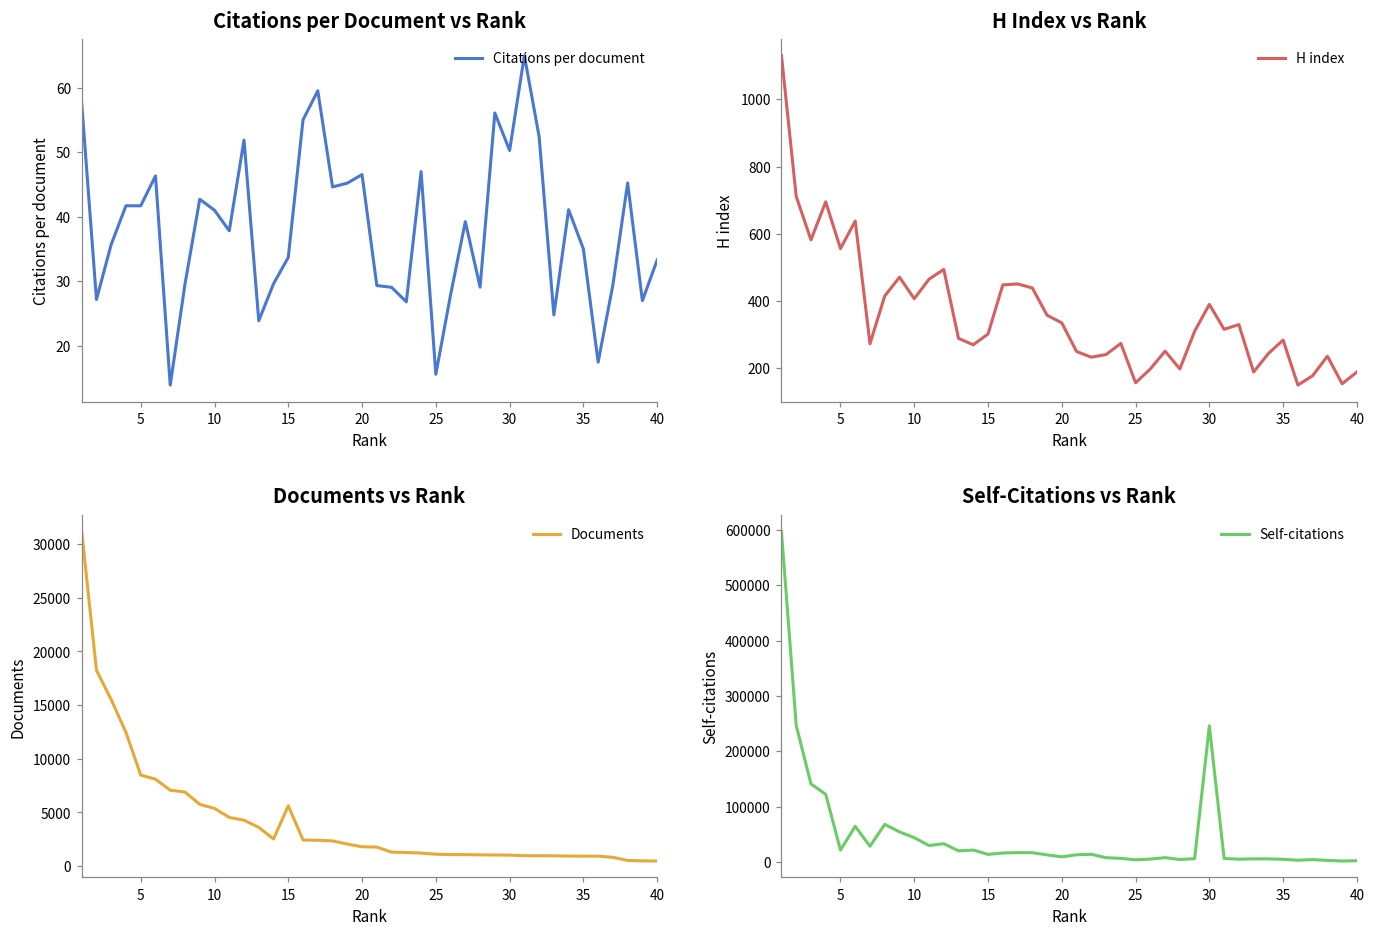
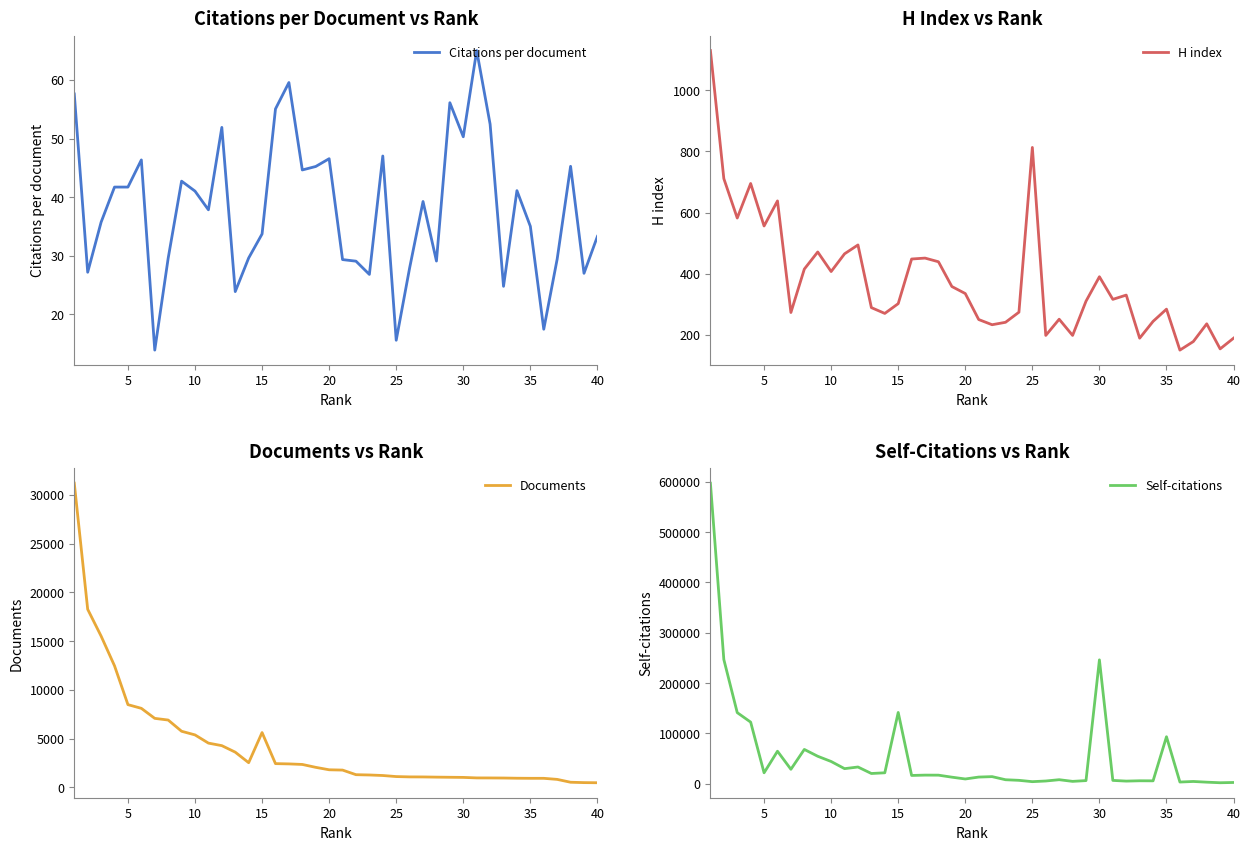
  {
    "Citations per Document vs Rank": {
      "5": 42,
      "10": 41,
      "15": 34,
      "20": 47,
      "25": 16,
      "30": 50,
      "35": 35,
      "40": 33
    },
    "H Index vs Rank": {
      "5": 560,
      "10": 410,
      "15": 300,
      "20": 340,
-     "25": 160,
+     "25": 810,
      "30": 390,
      "35": 280,
      "40": 190
    },
    "Documents vs Rank": {
      "5": 8000,
      "10": 5000,
      "15": 6000,
      "20": 2000,
      "25": 1000,
      "30": 1000,
      "35": 1000,
      "40": 0
    },
    "Self-Citations vs Rank": {
      "5": 20000,
      "10": 40000,
-     "15": 10000,
+     "15": 140000,
      "20": 10000,
      "25": 0,
      "30": 250000,
-     "35": 0,
+     "35": 90000,
      "40": 0
    }
  }
